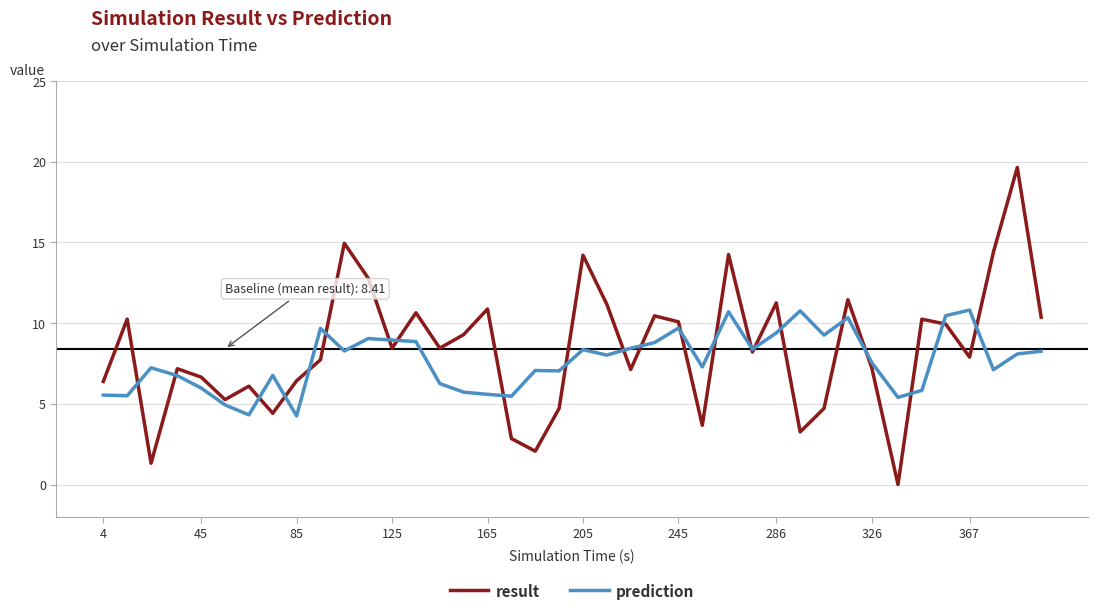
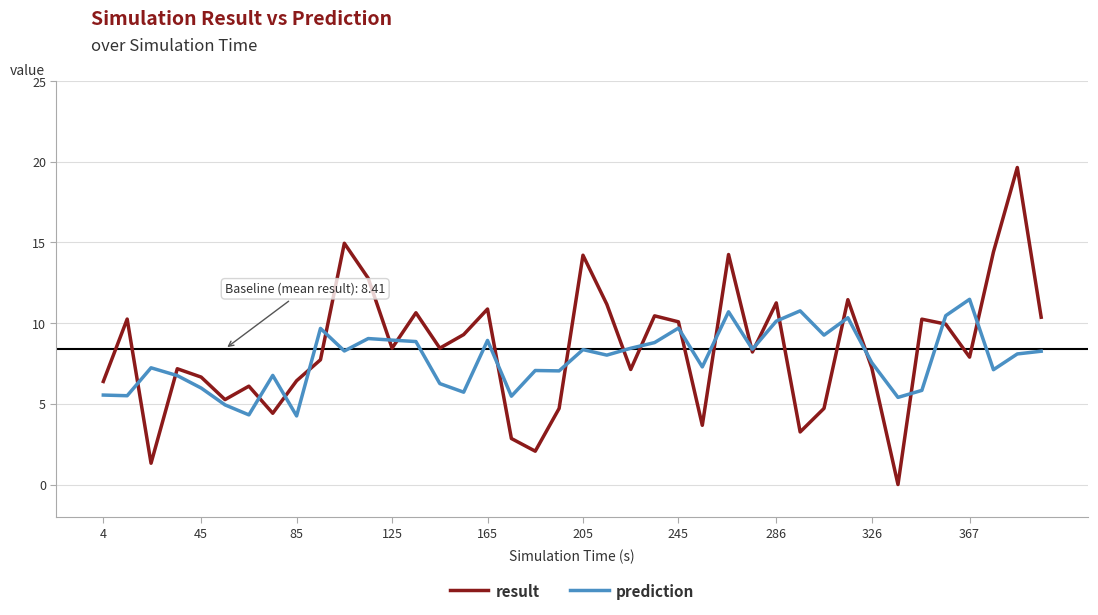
  {
    "result": {
      "4": 6.4,
      "45": 6.7,
      "85": 6.4,
      "125": 8.4,
      "165": 10.9,
      "205": 14.2,
      "245": 10.1,
      "286": 11.3,
      "326": 7.2,
      "367": 7.9
    },
    "prediction": {
      "4": 5.5,
      "45": 6.0,
      "85": 4.3,
      "125": 8.9,
-     "165": 5.6,
+     "165": 8.9,
      "205": 8.4,
      "245": 9.7,
-     "286": 9.4,
+     "286": 10.1,
      "326": 7.6,
-     "367": 10.8
+     "367": 11.5
    }
  }
